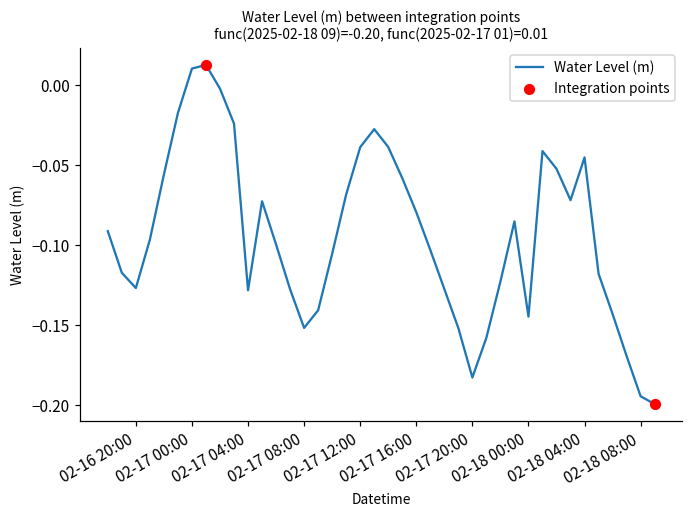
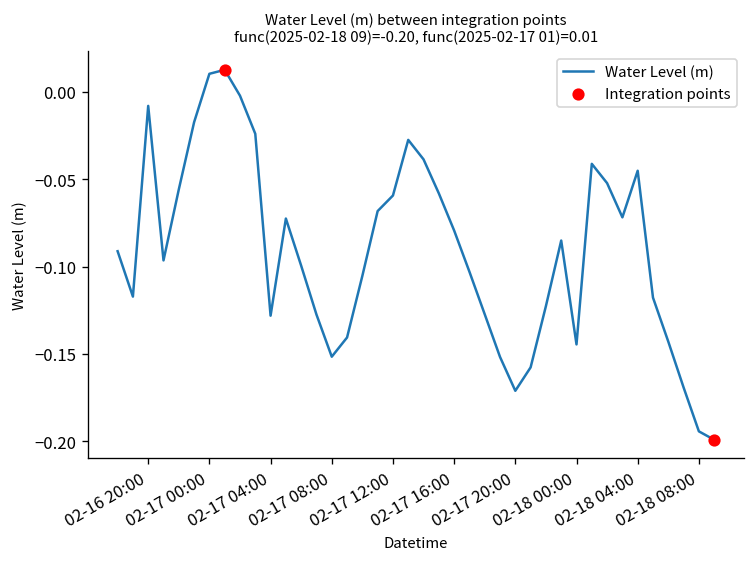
  {
    "Water Level (m)": {
-     "02-16 20:00": -0.127,
+     "02-16 20:00": -0.008,
      "02-17 00:00": 0.010,
      "02-17 04:00": -0.128,
      "02-17 08:00": -0.152,
-     "02-17 12:00": -0.039,
+     "02-17 12:00": -0.059,
      "02-17 16:00": -0.079,
-     "02-17 20:00": -0.183,
+     "02-17 20:00": -0.171,
      "02-18 00:00": -0.145,
      "02-18 04:00": -0.045,
      "02-18 08:00": -0.194
    }
  }
